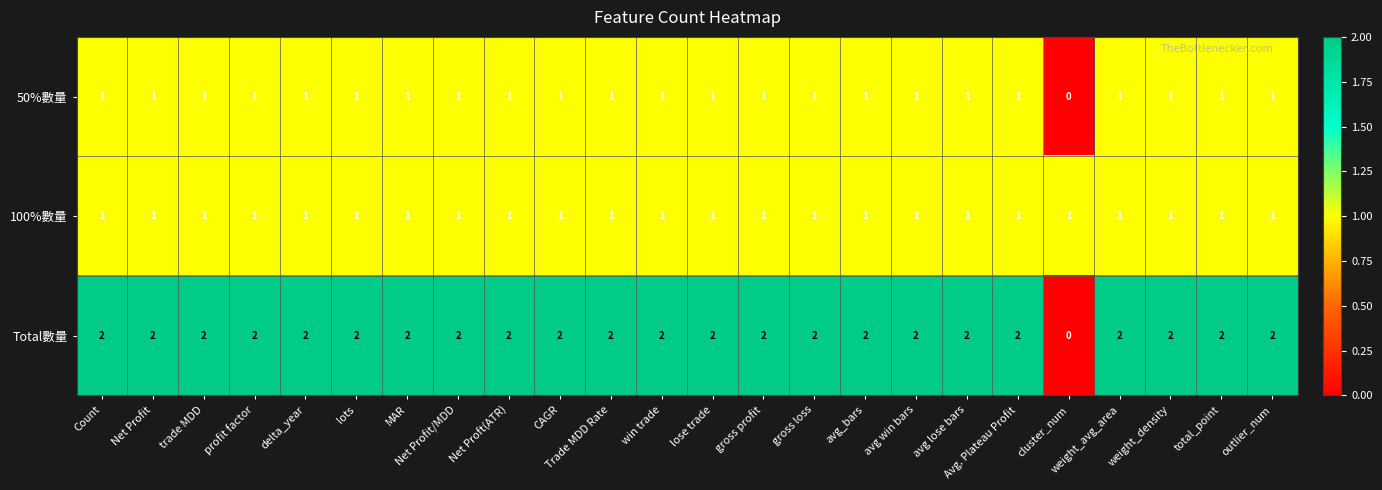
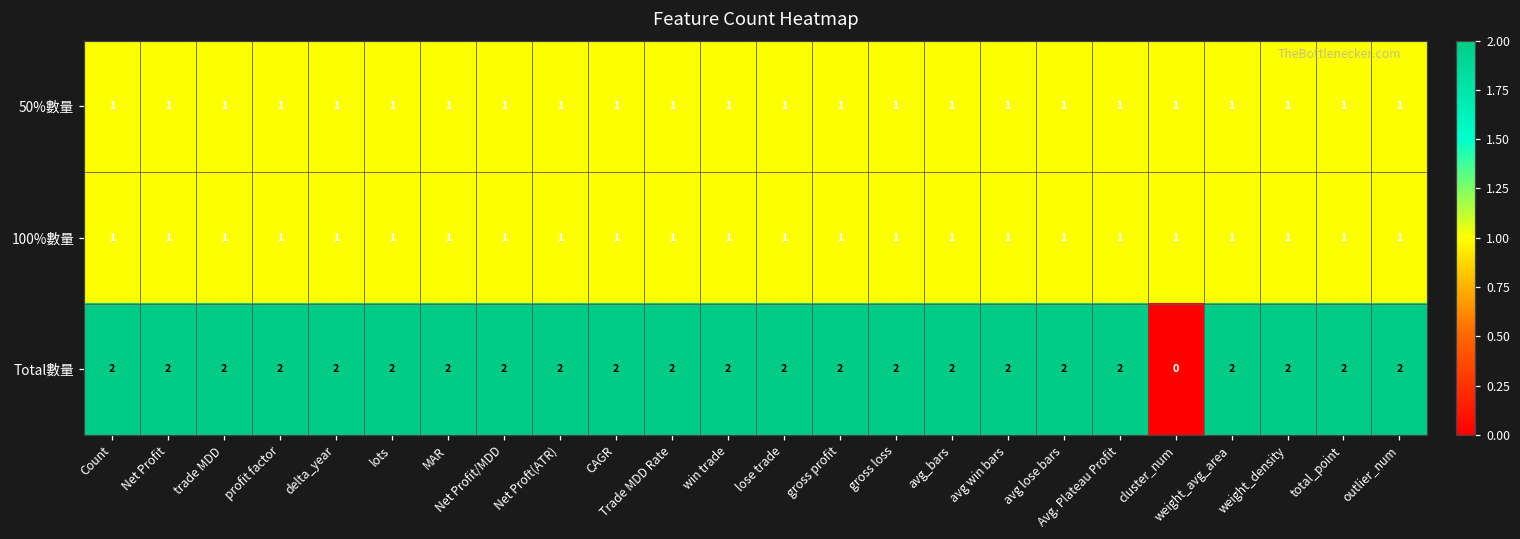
  {
    "50%數量": {
      "Count": 1,
      "Net Profit": 1,
      "trade MDD": 1,
      "profit factor": 1,
      "delta_year": 1,
      "lots": 1,
      "MAR": 1,
      "Net Profit/MDD": 1,
      "Net Proft(ATR)": 1,
      "CAGR": 1,
      "Trade MDD Rate": 1,
      "win trade": 1,
      "lose trade": 1,
      "gross profit": 1,
      "gross loss": 1,
      "avg_bars": 1,
      "avg win bars": 1,
      "avg lose bars": 1,
      "Avg. Plateau Profit": 1,
-     "cluster_num": 0,
+     "cluster_num": 1,
      "weight_avg_area": 1,
      "weight_density": 1,
      "outlier_num": 1
    },
    "100%數量": {
      "Count": 1,
      "Net Profit": 1,
      "trade MDD": 1,
      "profit factor": 1,
      "delta_year": 1,
      "lots": 1,
      "MAR": 1,
      "Net Profit/MDD": 1,
      "Net Proft(ATR)": 1,
      "CAGR": 1,
      "Trade MDD Rate": 1,
      "win trade": 1,
      "lose trade": 1,
      "gross profit": 1,
      "gross loss": 1,
      "avg_bars": 1,
      "avg win bars": 1,
      "avg lose bars": 1,
      "Avg. Plateau Profit": 1,
      "cluster_num": 1,
      "weight_avg_area": 1,
      "weight_density": 1,
      "total_point": 1,
      "outlier_num": 1
    },
    "Total數量": {
      "Count": 2,
      "Net Profit": 2,
      "trade MDD": 2,
      "profit factor": 2,
      "delta_year": 2,
      "lots": 2,
      "MAR": 2,
      "Net Profit/MDD": 2,
      "Net Proft(ATR)": 2,
      "CAGR": 2,
      "Trade MDD Rate": 2,
      "win trade": 2,
      "lose trade": 2,
      "gross profit": 2,
      "gross loss": 2,
      "avg_bars": 2,
      "avg win bars": 2,
      "avg lose bars": 2,
      "Avg. Plateau Profit": 2,
      "cluster_num": 0,
      "weight_avg_area": 2,
      "weight_density": 2,
      "total_point": 2,
      "outlier_num": 2
    }
  }
